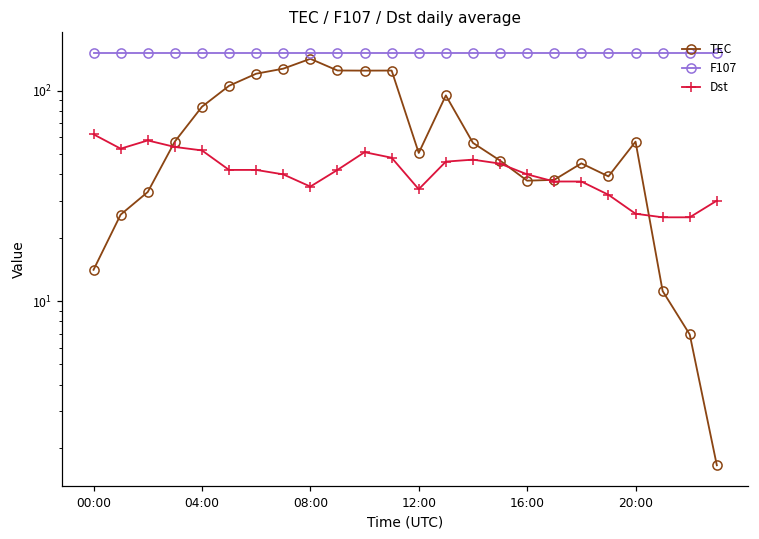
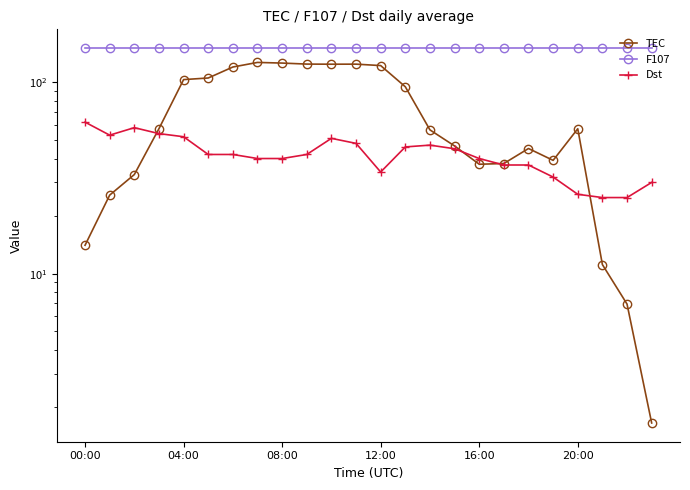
  {
    "TEC": {
      "00:00": 14,
-     "04:00": 80,
-     "08:00": 140,
-     "12:00": 51,
+     "04:00": 100,
+     "08:00": 130,
+     "12:00": 120,
      "16:00": 37,
      "20:00": 57
    },
    "F107": {
      "00:00": 150,
      "04:00": 150,
      "08:00": 150,
      "12:00": 150,
      "16:00": 150,
      "20:00": 150
    },
    "Dst": {
      "00:00": 62,
      "04:00": 52,
-     "08:00": 35,
+     "08:00": 40,
      "12:00": 34,
      "16:00": 40,
      "20:00": 26
    }
  }
